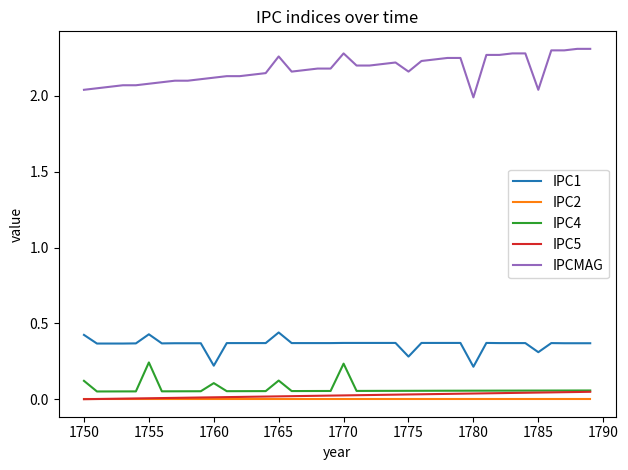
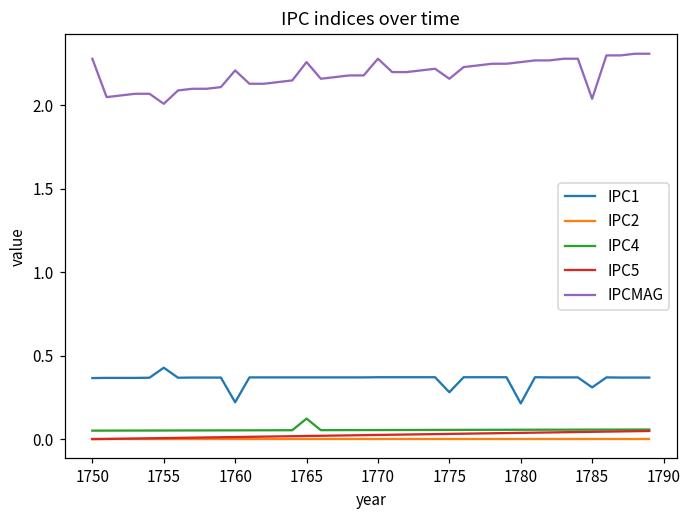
  {
    "IPC1": {
-     "1750": 0.42,
+     "1750": 0.37,
      "1755": 0.43,
      "1760": 0.22,
-     "1765": 0.44,
+     "1765": 0.37,
      "1770": 0.37,
      "1775": 0.28,
      "1780": 0.21,
      "1785": 0.31
    },
    "IPC2": {
      "1765": 0.00,
      "1770": 0.00,
      "1775": 0.00,
      "1780": 0.00,
      "1785": 0.00
    },
    "IPC4": {
-     "1750": 0.12,
-     "1755": 0.24,
-     "1760": 0.11,
+     "1750": 0.05,
+     "1755": 0.05,
+     "1760": 0.05,
      "1765": 0.12,
-     "1770": 0.23,
+     "1770": 0.05,
      "1775": 0.06,
      "1780": 0.06
    },
    "IPC5": {
      "1765": 0.02,
      "1770": 0.03,
      "1775": 0.03,
      "1780": 0.04
    },
    "IPCMAG": {
-     "1750": 2.04,
-     "1755": 2.08,
-     "1760": 2.12,
+     "1750": 2.28,
+     "1755": 2.01,
+     "1760": 2.21,
      "1765": 2.26,
      "1770": 2.28,
      "1775": 2.16,
-     "1780": 1.99,
+     "1780": 2.26,
      "1785": 2.04
    }
  }
